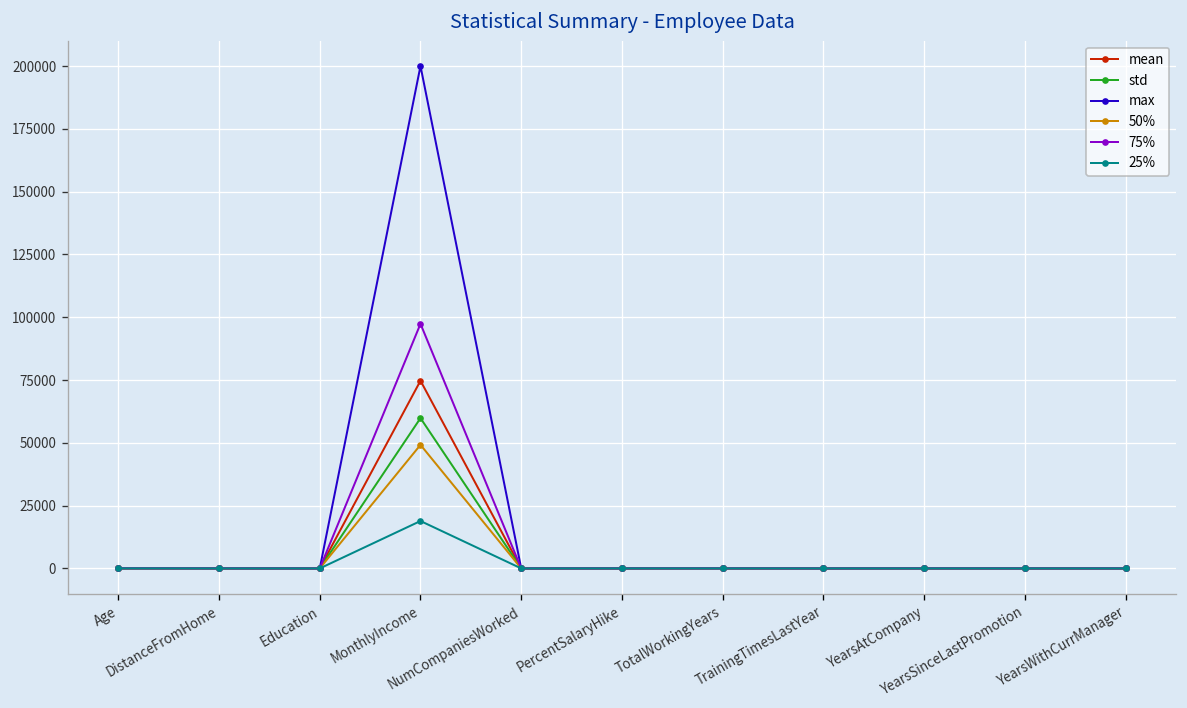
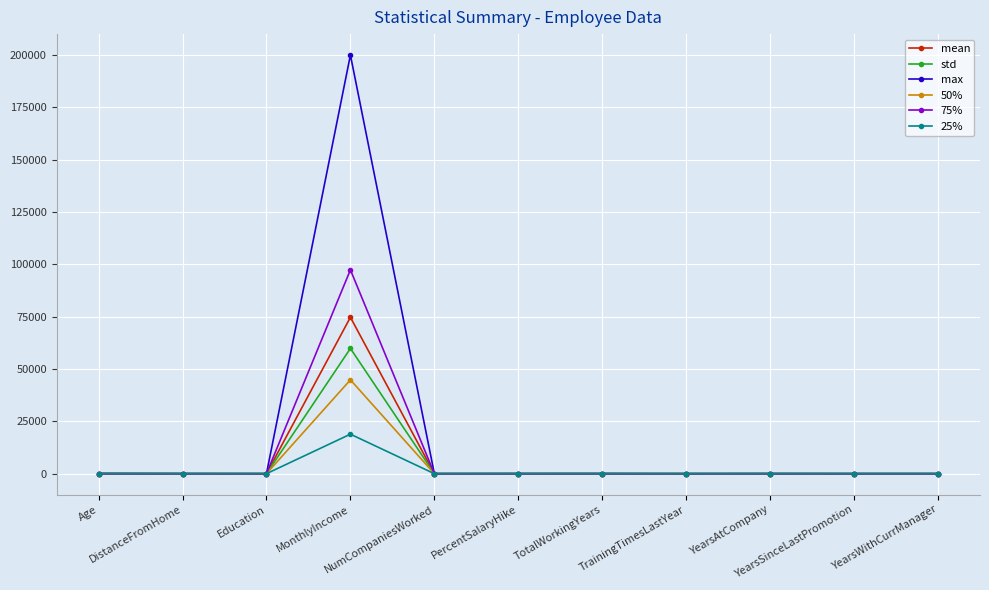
  {
    "mean": {
      "MonthlyIncome": 75000
    },
    "std": {
      "MonthlyIncome": 60000
    },
    "max": {
      "MonthlyIncome": 200000
    },
    "50%": {
-     "MonthlyIncome": 49000
+     "MonthlyIncome": 45000
    },
    "75%": {
      "MonthlyIncome": 97000
    },
    "25%": {
      "MonthlyIncome": 19000
    }
  }
